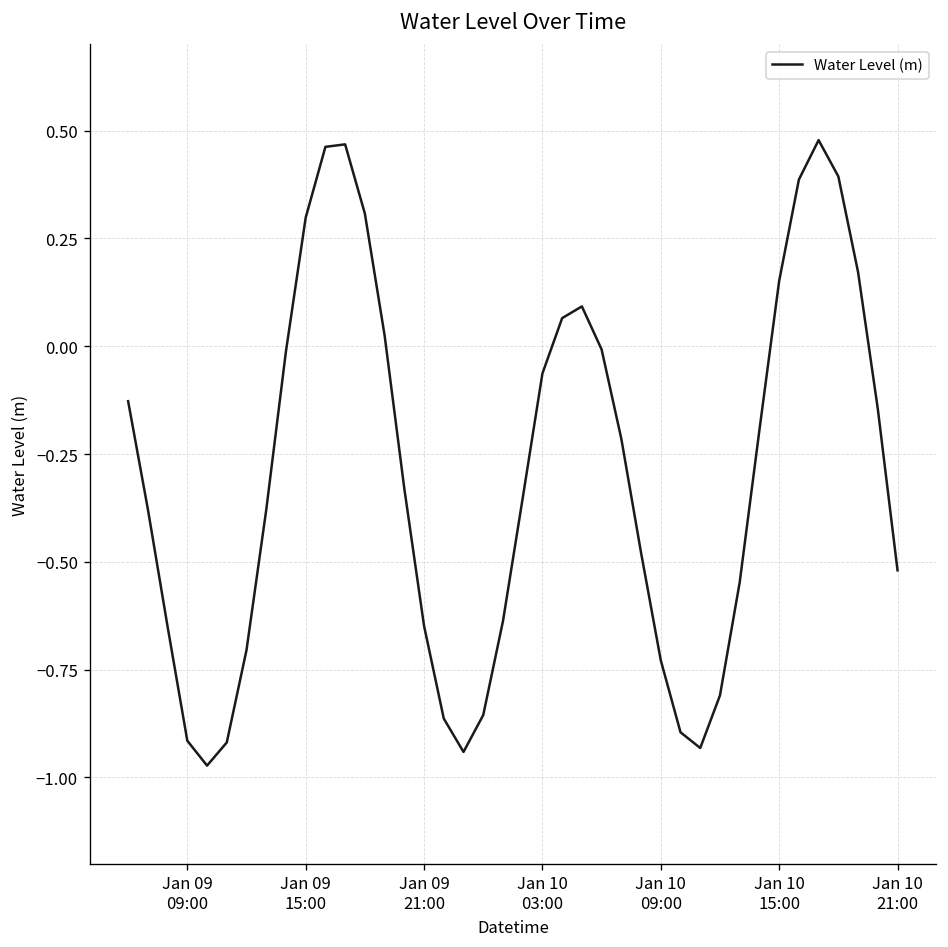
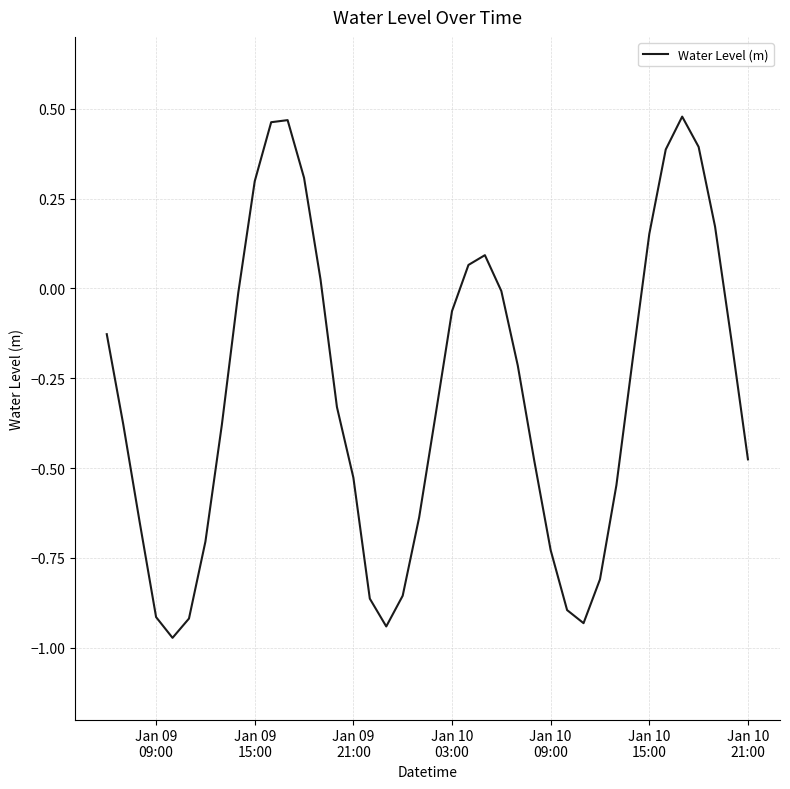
  {
    "Jan 09 09:00": -0.91,
    "Jan 09 15:00": 0.30,
-   "Jan 09 21:00": -0.65,
+   "Jan 09 21:00": -0.53,
    "Jan 10 03:00": -0.06,
    "Jan 10 09:00": -0.73,
    "Jan 10 15:00": 0.15,
-   "Jan 10 21:00": -0.52
+   "Jan 10 21:00": -0.48
  }
